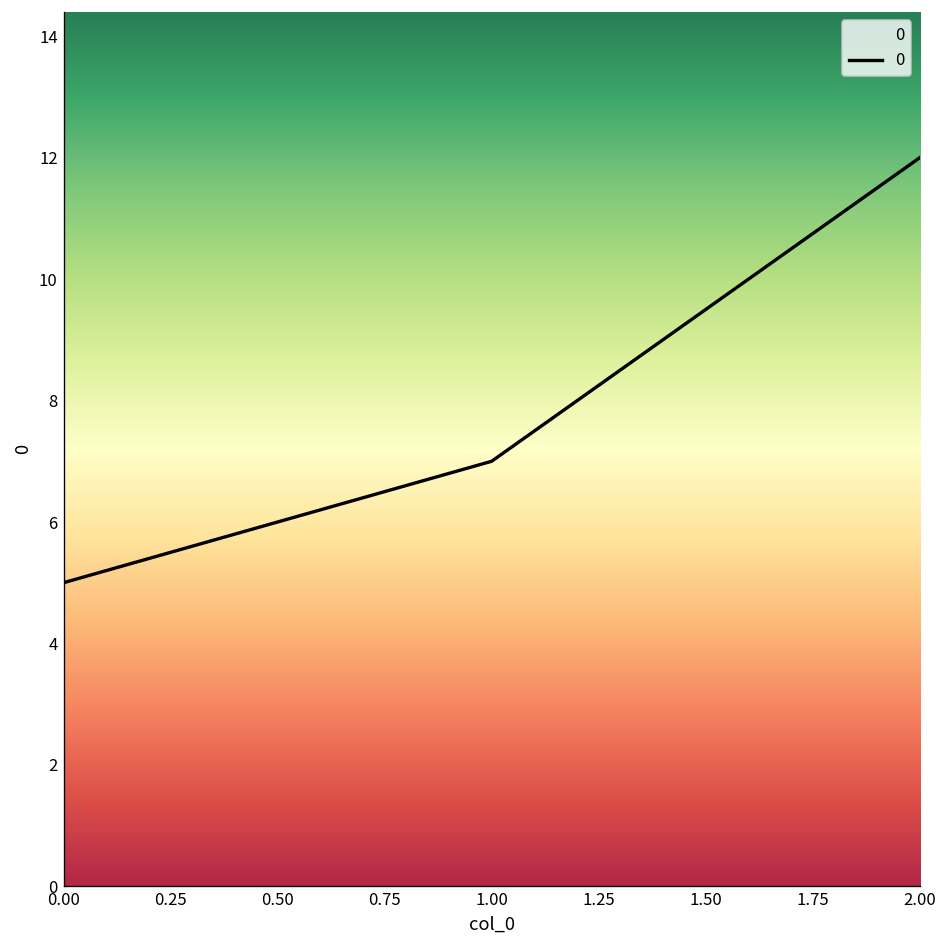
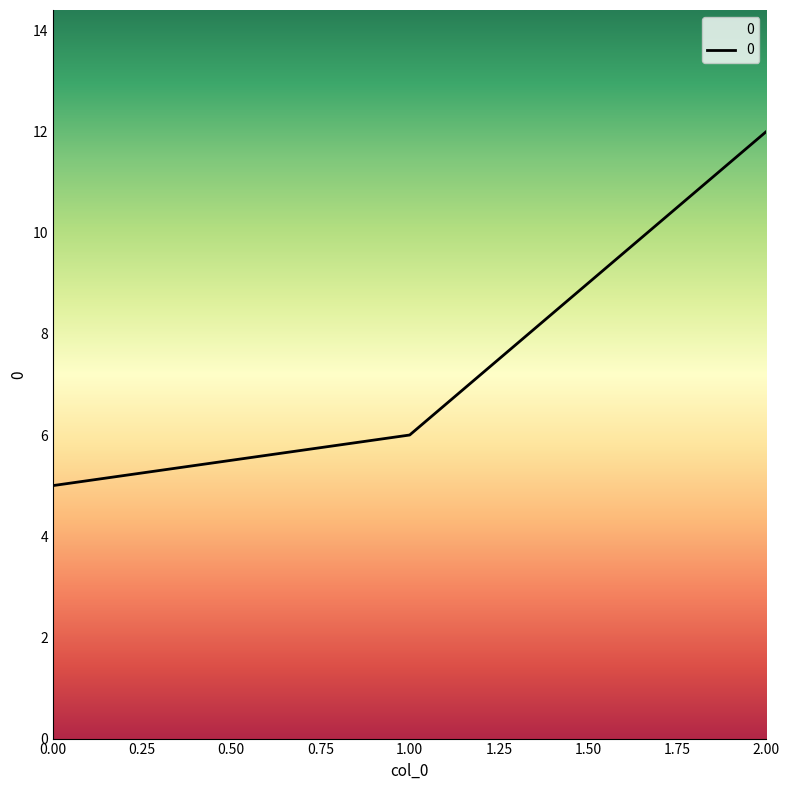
  {
    "0.00": 5,
-   "1.00": 7,
+   "1.00": 6,
    "2.00": 12
  }
